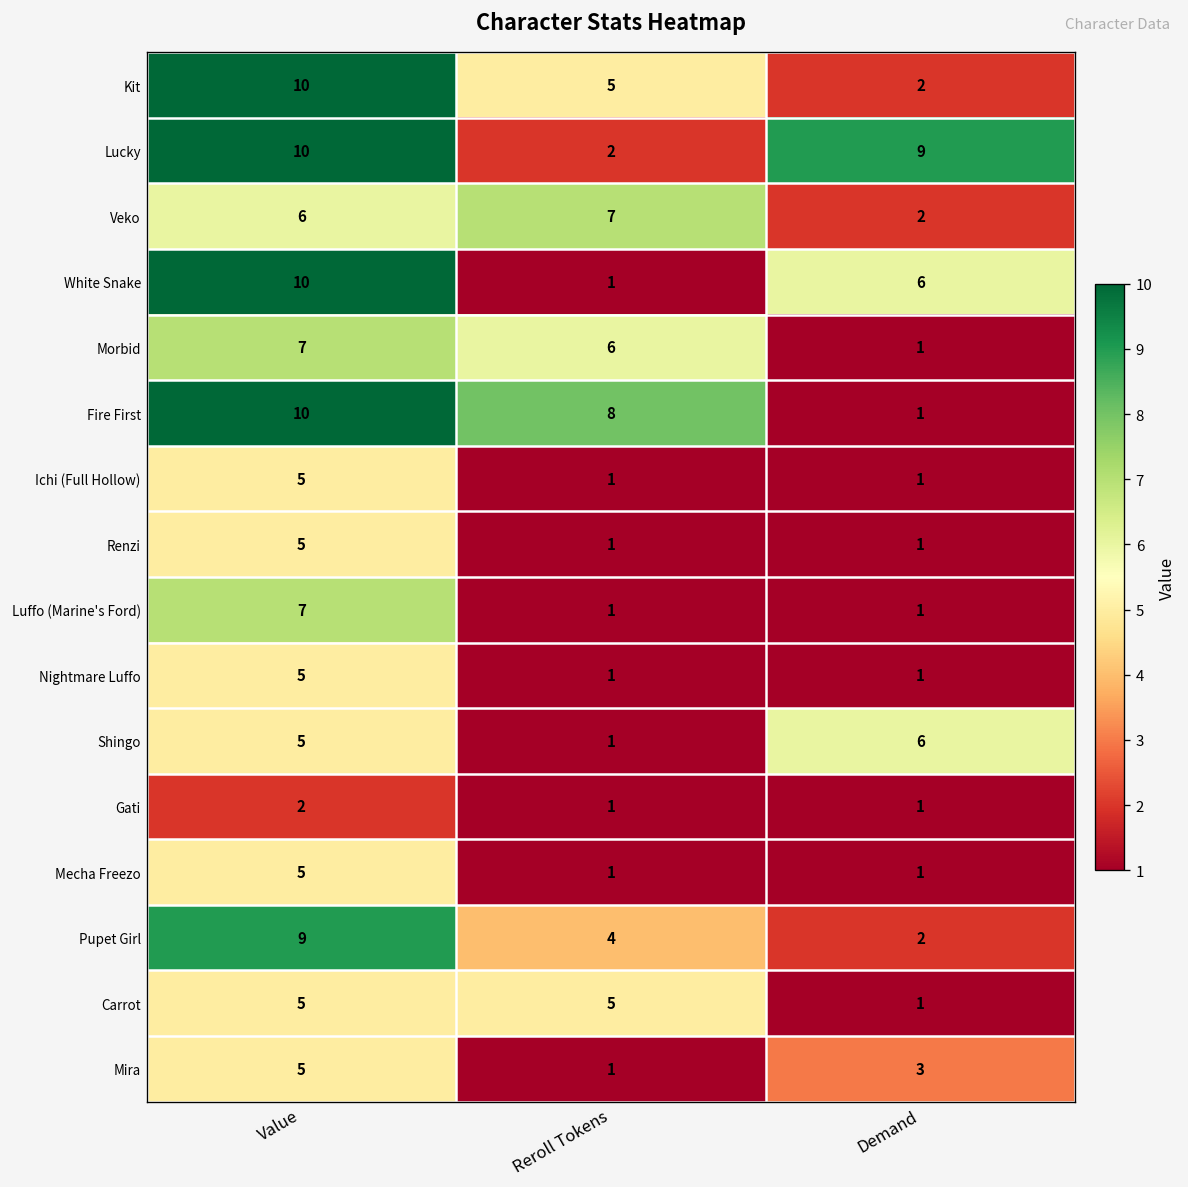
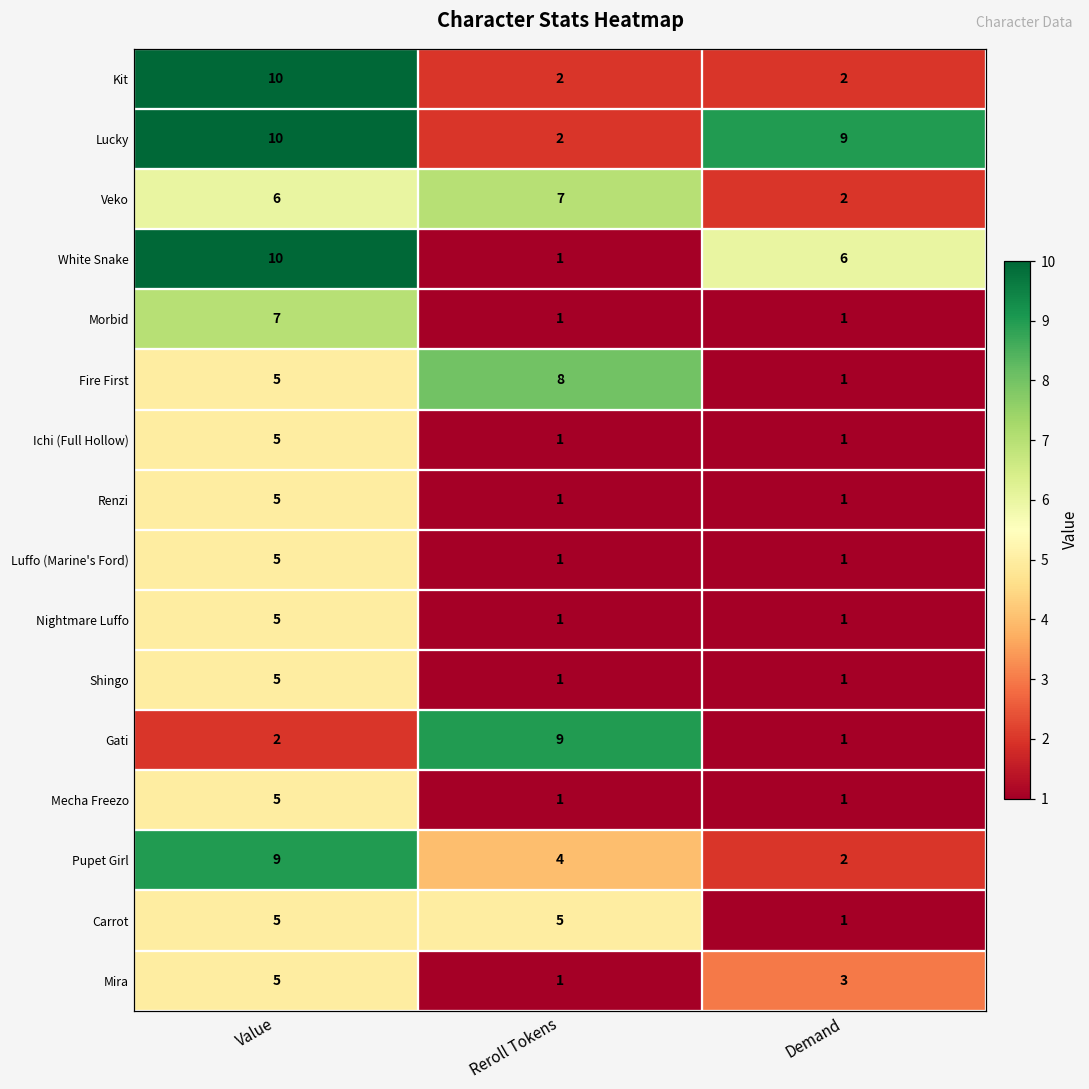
  {
    "Kit": {
      "Value": 10,
-     "Reroll Tokens": 5,
+     "Reroll Tokens": 2,
      "Demand": 2
    },
    "Lucky": {
      "Value": 10,
      "Reroll Tokens": 2,
      "Demand": 9
    },
    "Veko": {
      "Value": 6,
      "Reroll Tokens": 7,
      "Demand": 2
    },
    "White Snake": {
      "Value": 10,
      "Reroll Tokens": 1,
      "Demand": 6
    },
    "Morbid": {
      "Value": 7,
-     "Reroll Tokens": 6,
+     "Reroll Tokens": 1,
      "Demand": 1
    },
    "Fire First": {
-     "Value": 10,
+     "Value": 5,
      "Reroll Tokens": 8,
      "Demand": 1
    },
    "Ichi (Full Hollow)": {
      "Value": 5,
      "Reroll Tokens": 1,
      "Demand": 1
    },
    "Renzi": {
      "Value": 5,
      "Reroll Tokens": 1,
      "Demand": 1
    },
    "Luffo (Marine's Ford)": {
-     "Value": 7,
+     "Value": 5,
      "Reroll Tokens": 1,
      "Demand": 1
    },
    "Nightmare Luffo": {
      "Value": 5,
      "Reroll Tokens": 1,
      "Demand": 1
    },
    "Shingo": {
      "Value": 5,
      "Reroll Tokens": 1,
-     "Demand": 6
+     "Demand": 1
    },
    "Gati": {
      "Value": 2,
-     "Reroll Tokens": 1,
+     "Reroll Tokens": 9,
      "Demand": 1
    },
    "Mecha Freezo": {
      "Value": 5,
      "Reroll Tokens": 1,
      "Demand": 1
    },
    "Pupet Girl": {
      "Value": 9,
      "Reroll Tokens": 4,
      "Demand": 2
    },
    "Carrot": {
      "Value": 5,
      "Reroll Tokens": 5,
      "Demand": 1
    },
    "Mira": {
      "Value": 5,
      "Reroll Tokens": 1,
      "Demand": 3
    }
  }
